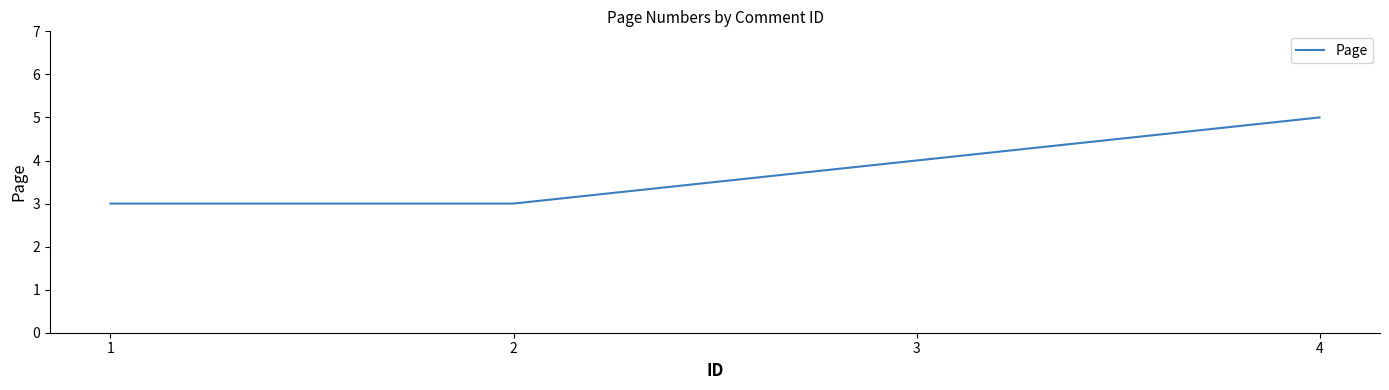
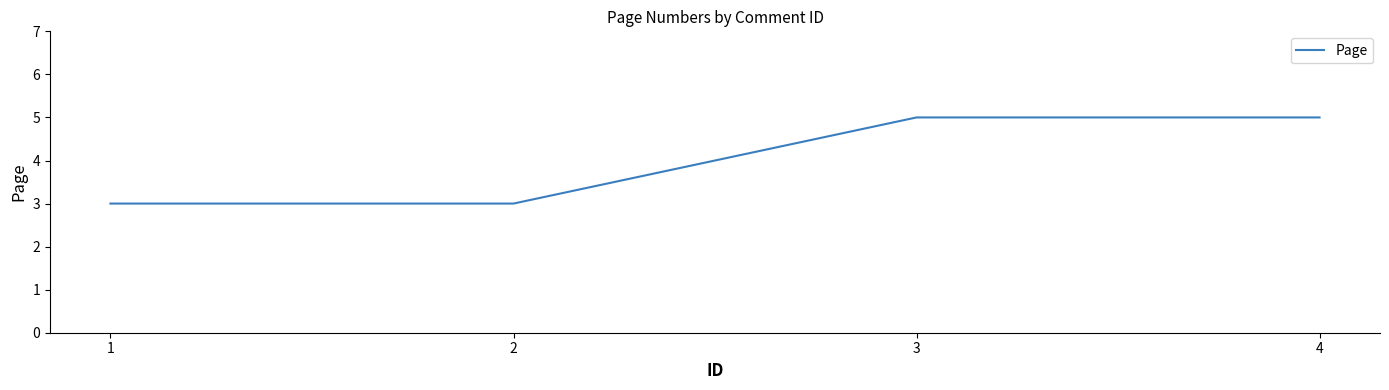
  {
    "1": 3,
    "2": 3,
-   "3": 4,
+   "3": 5,
    "4": 5
  }
